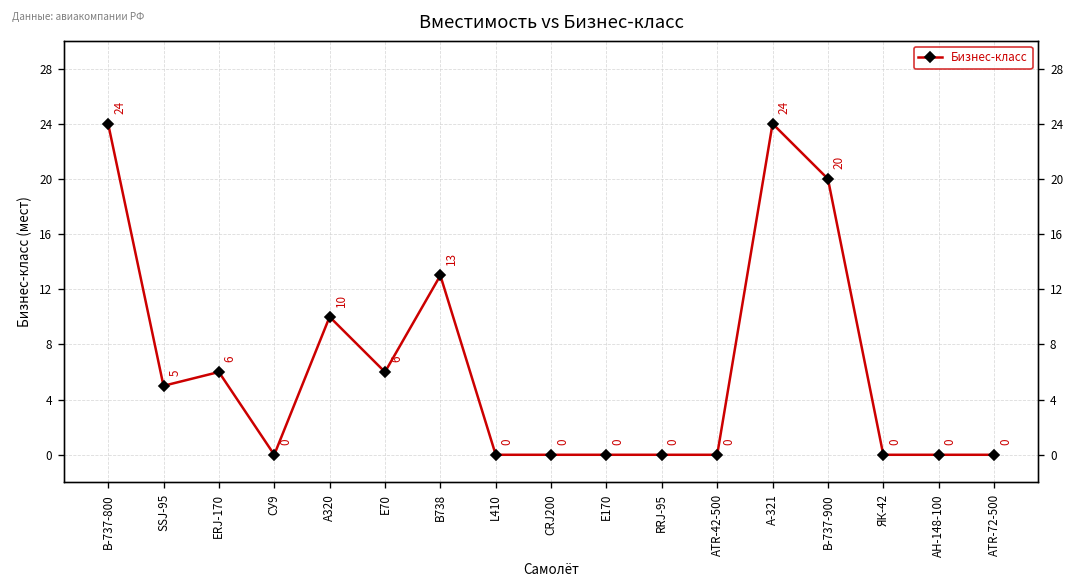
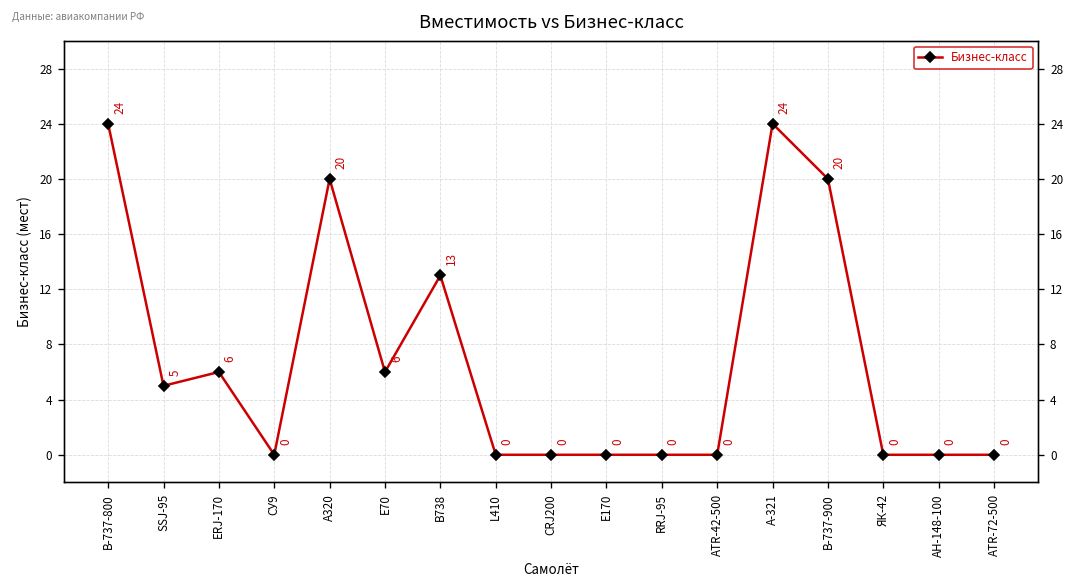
  {
    "B-737-800": 24,
    "SSJ-95": 5,
    "ERJ-170": 6,
    "СУ9": 0,
-   "A320": 10,
+   "A320": 20,
    "E70": 6,
    "B738": 13,
    "L410": 0,
    "CRJ200": 0,
    "Е170": 0,
    "RRJ-95": 0,
    "ATR-42-500": 0,
    "A-321": 24,
    "B-737-900": 20,
    "ЯК-42": 0,
    "АН-148-100": 0,
    "ATR-72-500": 0
  }
